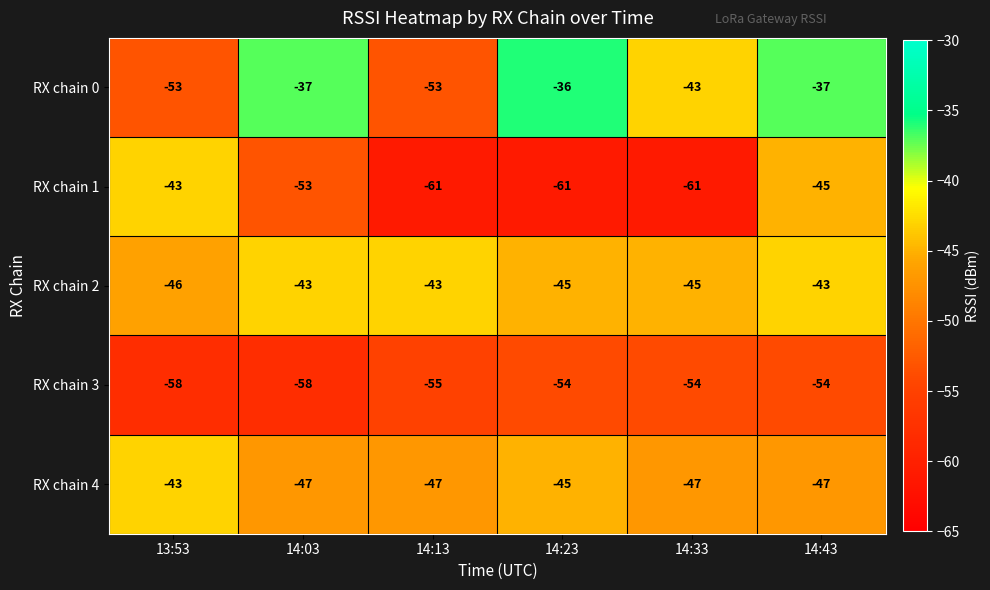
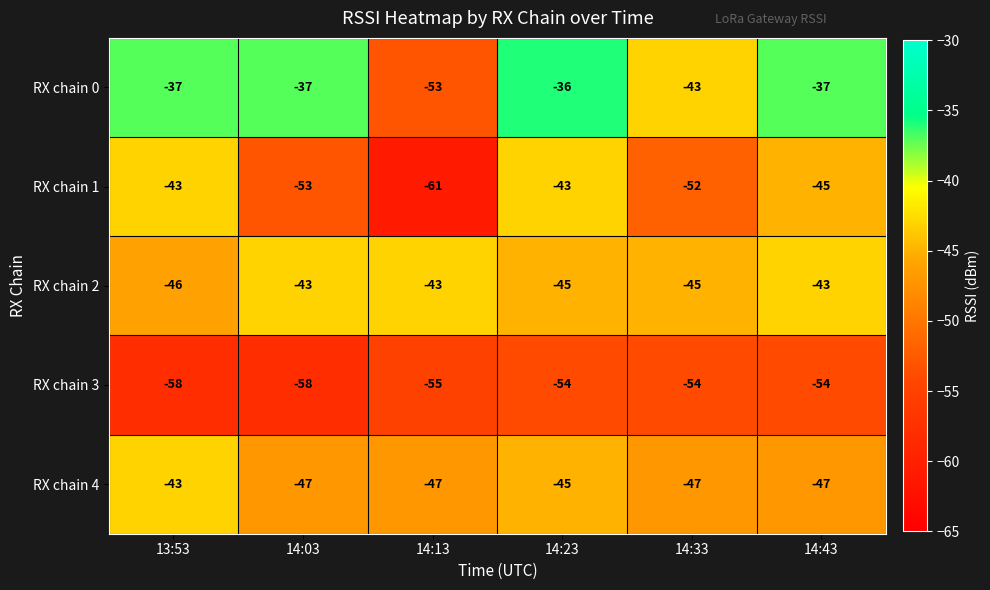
  {
    "RX chain 0": {
-     "13:53": -53,
+     "13:53": -37,
      "14:03": -37,
      "14:13": -53,
      "14:23": -36,
      "14:33": -43,
      "14:43": -37
    },
    "RX chain 1": {
      "13:53": -43,
      "14:03": -53,
      "14:13": -61,
-     "14:23": -61,
-     "14:33": -61,
+     "14:23": -43,
+     "14:33": -52,
      "14:43": -45
    },
    "RX chain 2": {
      "13:53": -46,
      "14:03": -43,
      "14:13": -43,
      "14:23": -45,
      "14:33": -45,
      "14:43": -43
    },
    "RX chain 3": {
      "13:53": -58,
      "14:03": -58,
      "14:13": -55,
      "14:23": -54,
      "14:33": -54,
      "14:43": -54
    },
    "RX chain 4": {
      "13:53": -43,
      "14:03": -47,
      "14:13": -47,
      "14:23": -45,
      "14:33": -47,
      "14:43": -47
    }
  }
